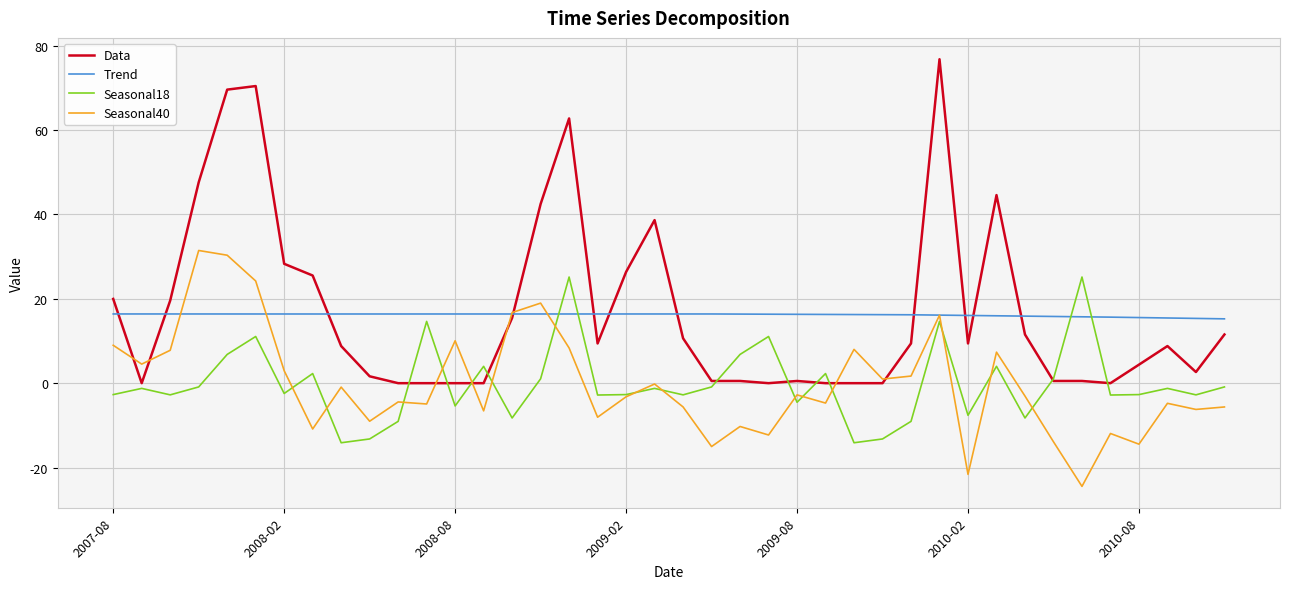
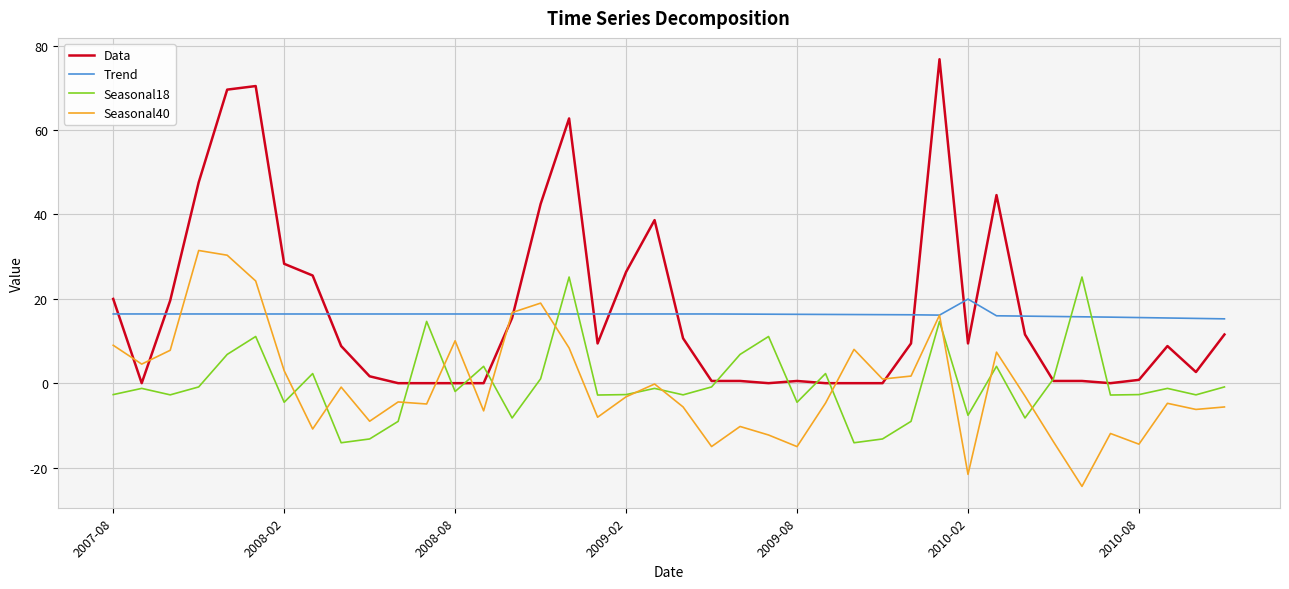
  {
    "Data": {
      "2007-08": 20,
      "2008-02": 28,
      "2008-08": 0,
      "2009-02": 26,
      "2009-08": 1,
      "2010-02": 9,
-     "2010-08": 4
+     "2010-08": 1
    },
    "Trend": {
      "2007-08": 16,
      "2008-02": 16,
      "2008-08": 16,
      "2009-02": 16,
      "2009-08": 16,
-     "2010-02": 16,
+     "2010-02": 20,
      "2010-08": 16
    },
    "Seasonal18": {
      "2007-08": -3,
-     "2008-02": -2,
-     "2008-08": -5,
+     "2008-02": -5,
+     "2008-08": -2,
      "2009-08": -5,
      "2010-02": -8,
      "2010-08": -3
    },
    "Seasonal40": {
      "2007-08": 9,
      "2008-02": 3,
      "2008-08": 10,
-     "2009-08": -3,
+     "2009-08": -15,
      "2010-02": -22,
      "2010-08": -14
    }
  }
